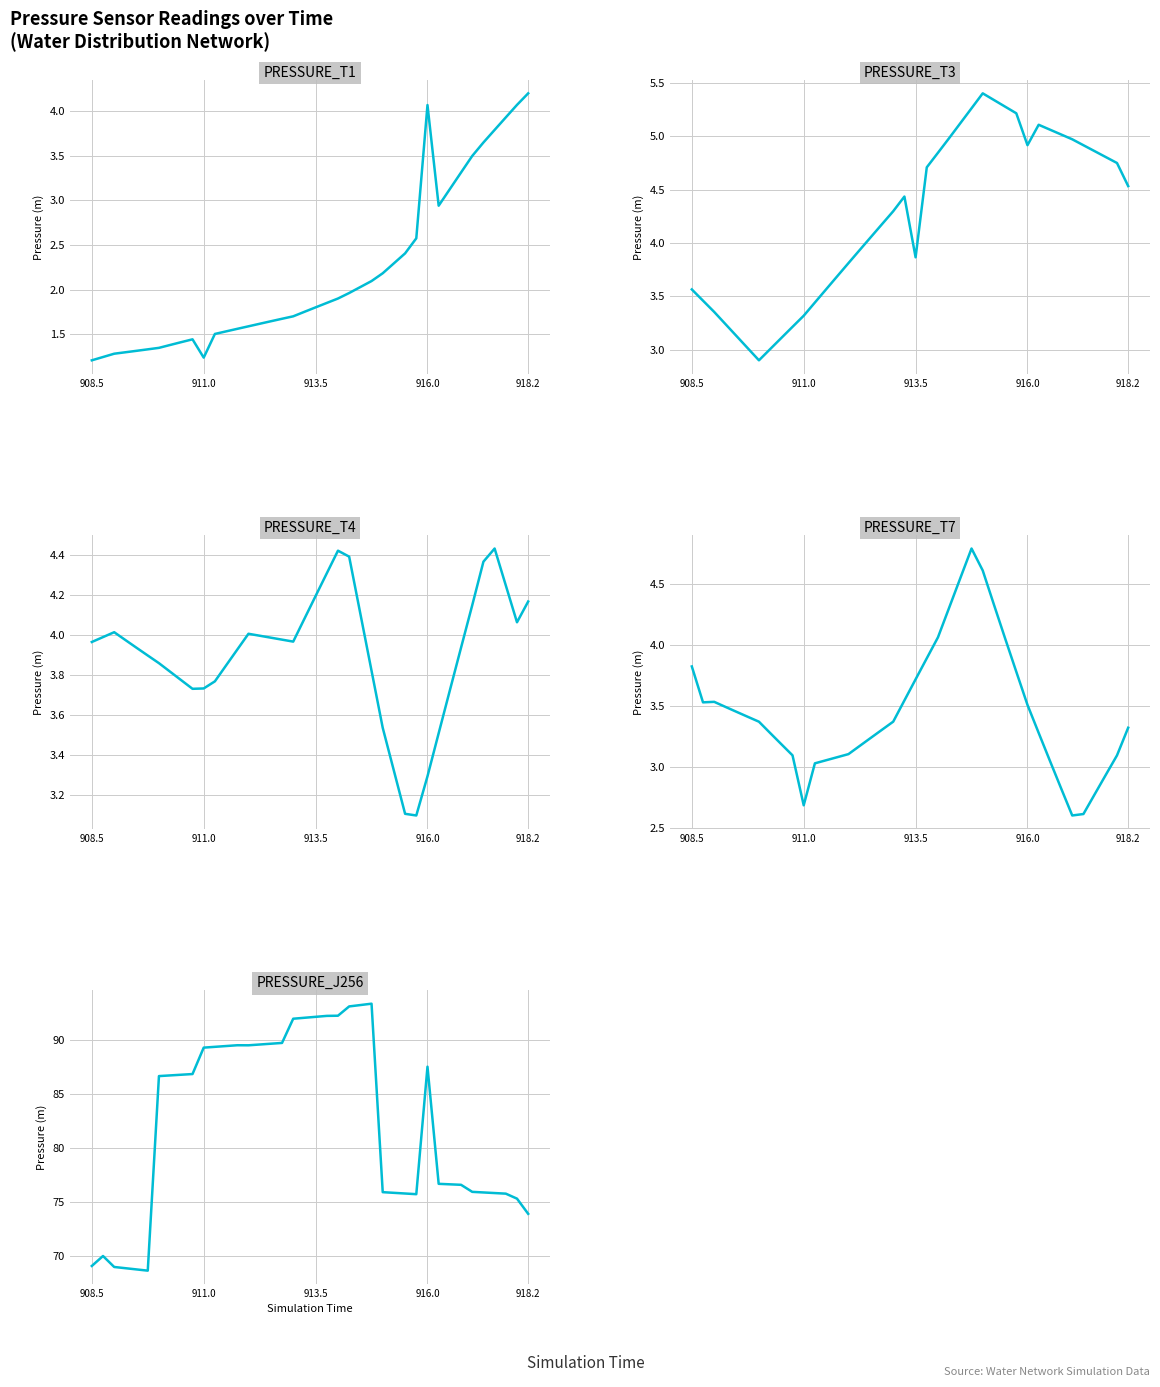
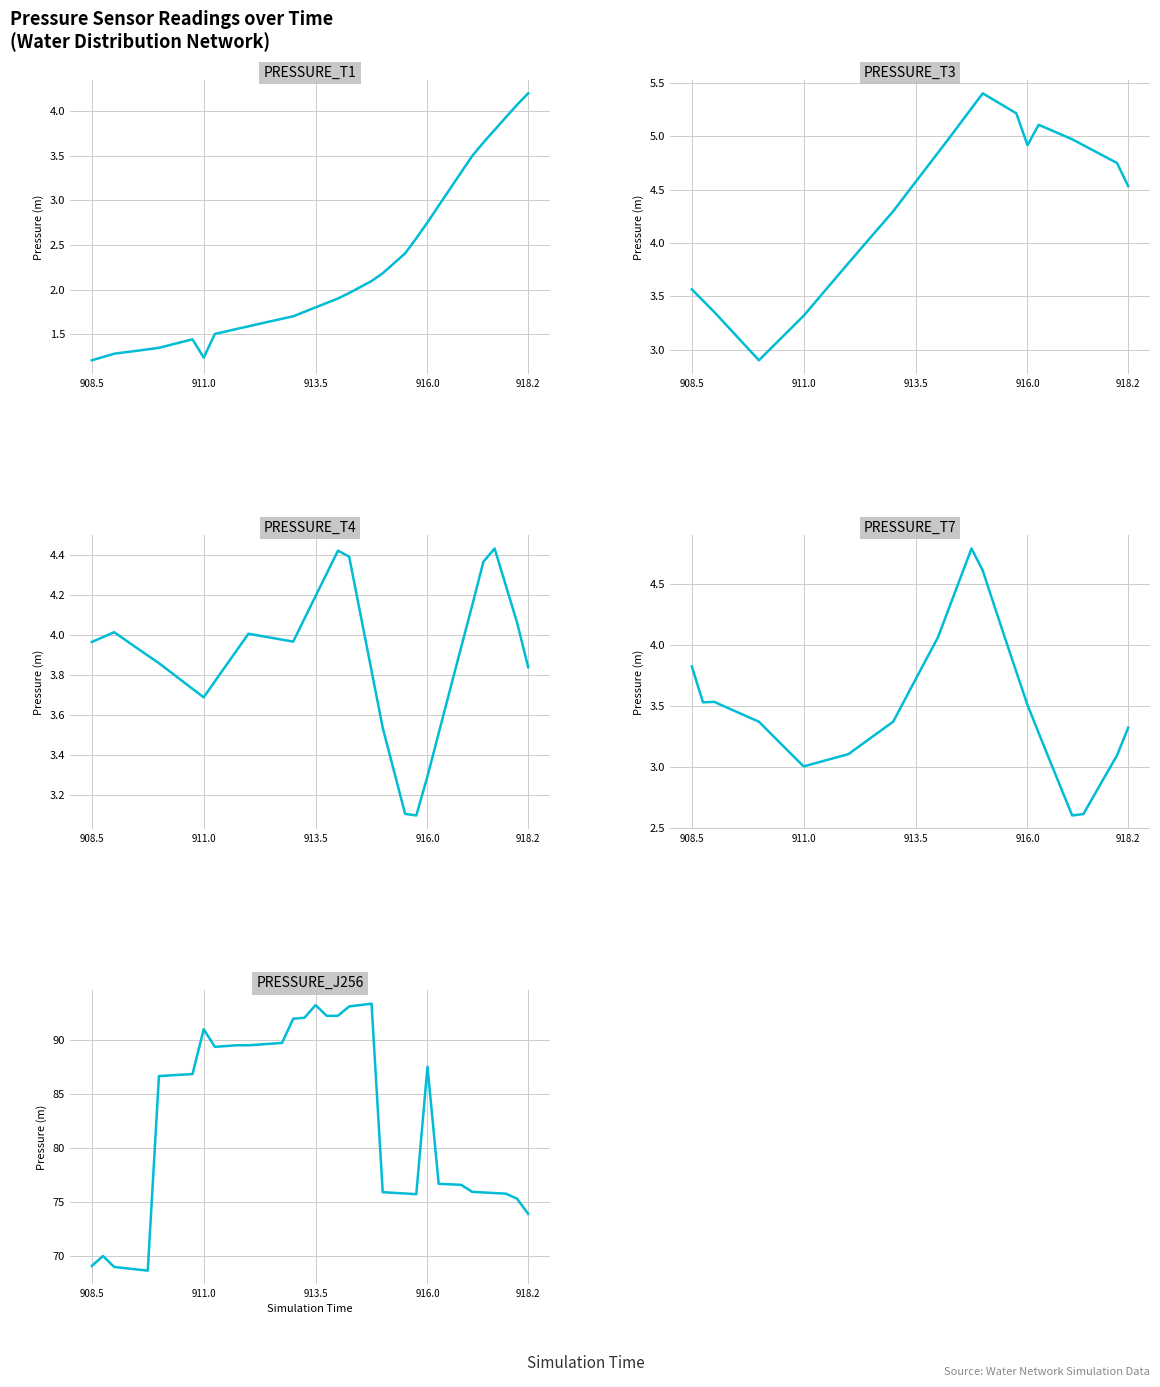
  {
    "PRESSURE_T1": {
      "908.5": 1.2,
      "911.0": 1.2,
      "913.5": 1.8,
-     "916.0": 4.1,
+     "916.0": 2.8,
      "918.2": 4.2
    },
    "PRESSURE_T3": {
      "908.5": 3.57,
      "911.0": 3.32,
-     "913.5": 3.87,
+     "913.5": 4.57,
      "916.0": 4.92,
      "918.2": 4.53
    },
    "PRESSURE_T4": {
      "908.5": 3.96,
-     "911.0": 3.73,
+     "911.0": 3.69,
      "913.5": 4.19,
      "916.0": 3.29,
-     "918.2": 4.17
+     "918.2": 3.84
    },
    "PRESSURE_T7": {
      "908.5": 3.82,
-     "911.0": 2.69,
+     "911.0": 3.00,
      "913.5": 3.72,
      "916.0": 3.51,
      "918.2": 3.32
    },
    "PRESSURE_J256": {
      "908.5": 69.1,
-     "911.0": 89.3,
-     "913.5": 92.1,
+     "911.0": 91.0,
+     "913.5": 93.2,
      "916.0": 87.5,
      "918.2": 73.9
    }
  }
